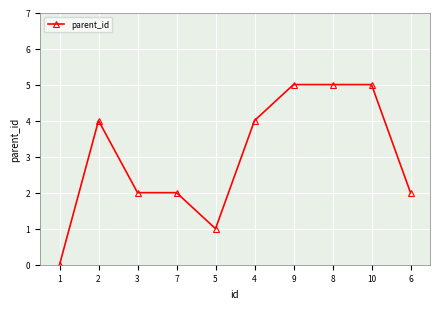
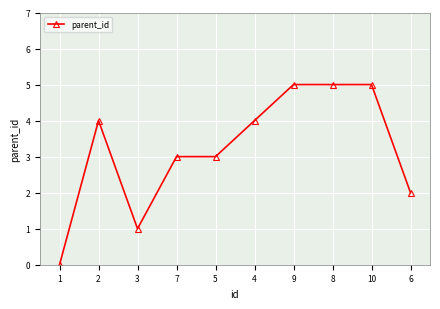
  {
    "1": 0,
    "2": 4,
-   "3": 2,
-   "7": 2,
-   "5": 1,
+   "3": 1,
+   "7": 3,
+   "5": 3,
    "4": 4,
    "9": 5,
    "8": 5,
    "10": 5,
    "6": 2
  }
